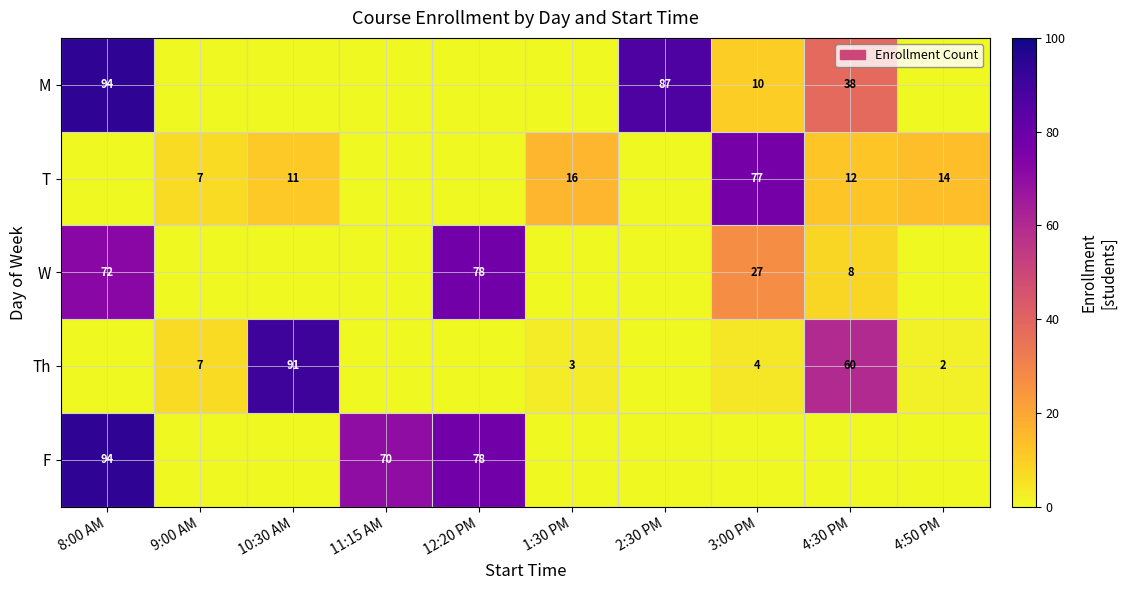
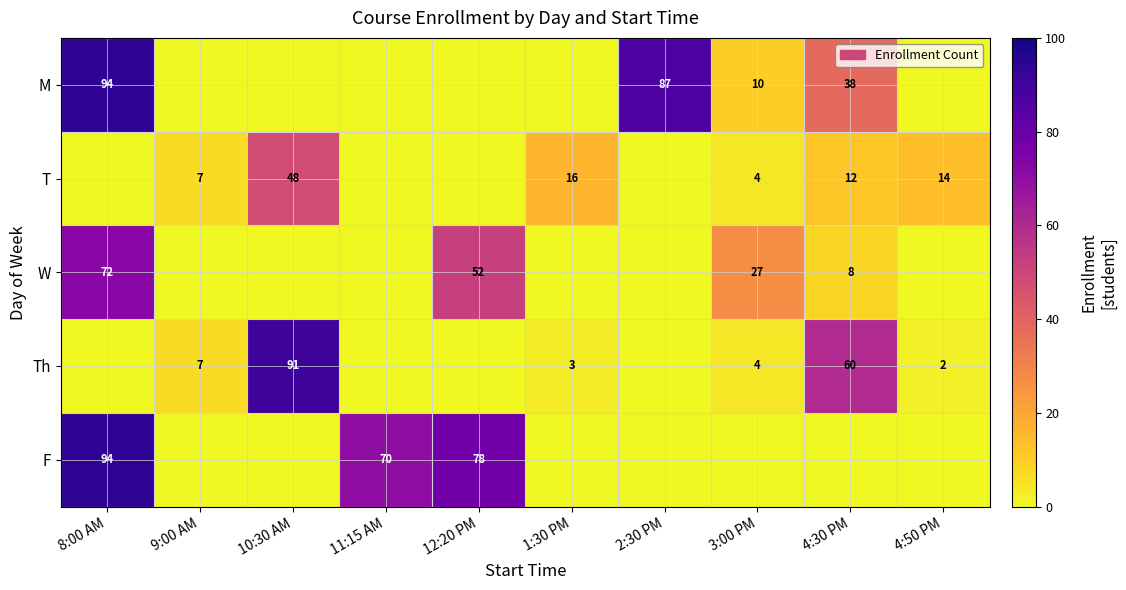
  {
    "M": {
      "8:00 AM": 94,
      "2:30 PM": 87,
      "3:00 PM": 10,
      "4:30 PM": 38
    },
    "T": {
      "9:00 AM": 7,
-     "10:30 AM": 11,
+     "10:30 AM": 48,
      "1:30 PM": 16,
-     "3:00 PM": 77,
+     "3:00 PM": 4,
      "4:30 PM": 12,
      "4:50 PM": 14
    },
    "W": {
      "8:00 AM": 72,
-     "12:20 PM": 78,
+     "12:20 PM": 52,
      "3:00 PM": 27,
      "4:30 PM": 8
    },
    "Th": {
      "9:00 AM": 7,
      "10:30 AM": 91,
      "1:30 PM": 3,
      "3:00 PM": 4,
      "4:30 PM": 60,
      "4:50 PM": 2
    },
    "F": {
      "8:00 AM": 94,
      "11:15 AM": 70,
      "12:20 PM": 78
    }
  }
